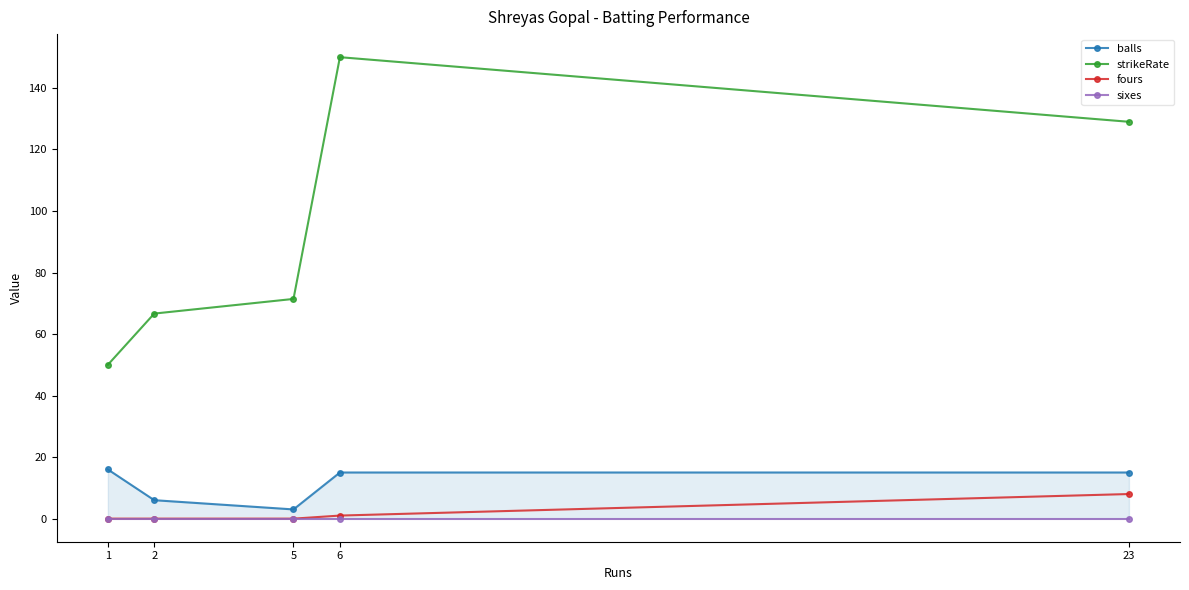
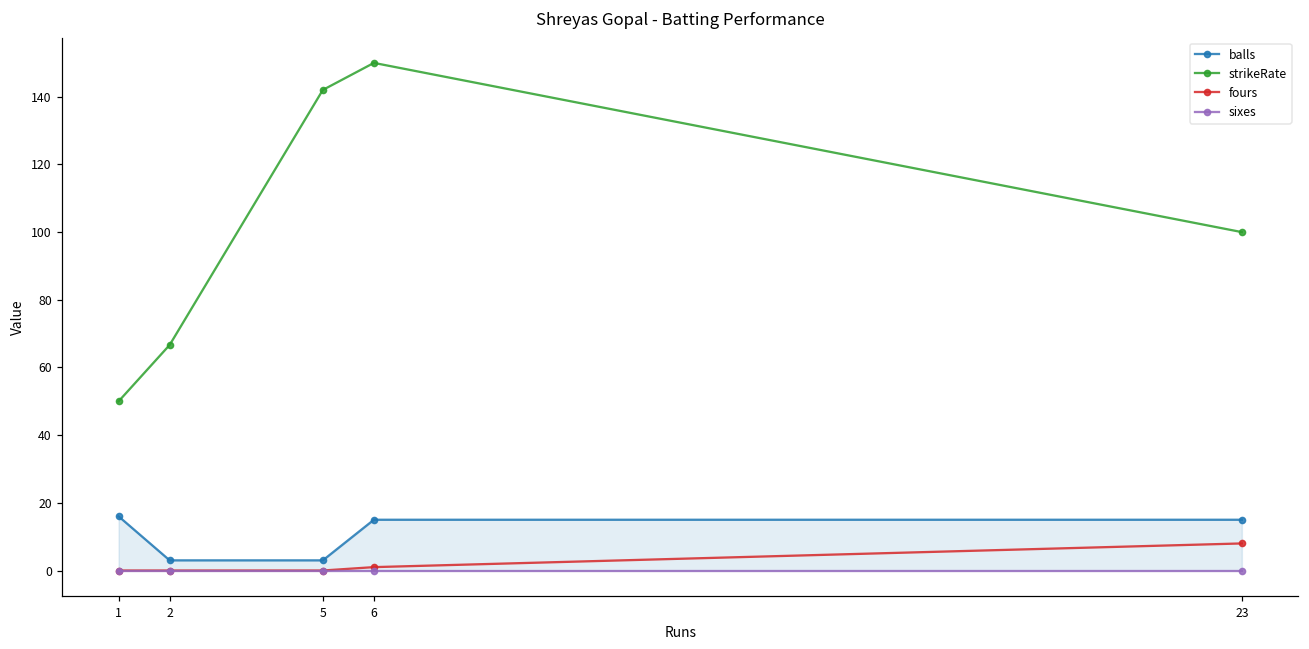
  {
    "balls": {
      "1": 16,
-     "2": 6,
+     "2": 3,
      "5": 3,
      "6": 15,
      "23": 15
    },
    "strikeRate": {
      "1": 50,
      "2": 67,
-     "5": 71,
+     "5": 142,
      "6": 150,
-     "23": 129
+     "23": 100
    },
    "fours": {
      "6": 1,
      "23": 8
    },
    "sixes": {
      "6": 0,
      "23": 0
    }
  }
